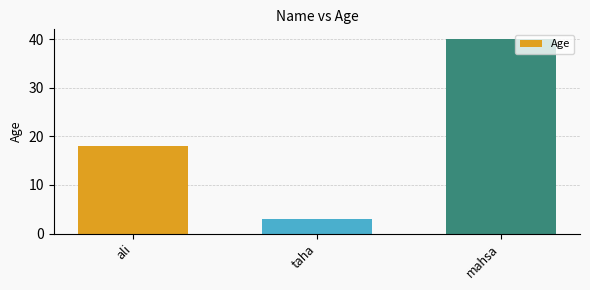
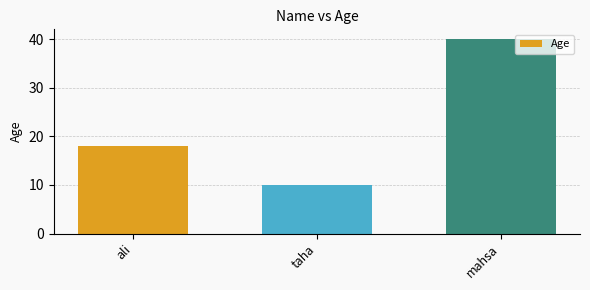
  {
    "ali": 18,
-   "taha": 3,
+   "taha": 10,
    "mahsa": 40
  }
